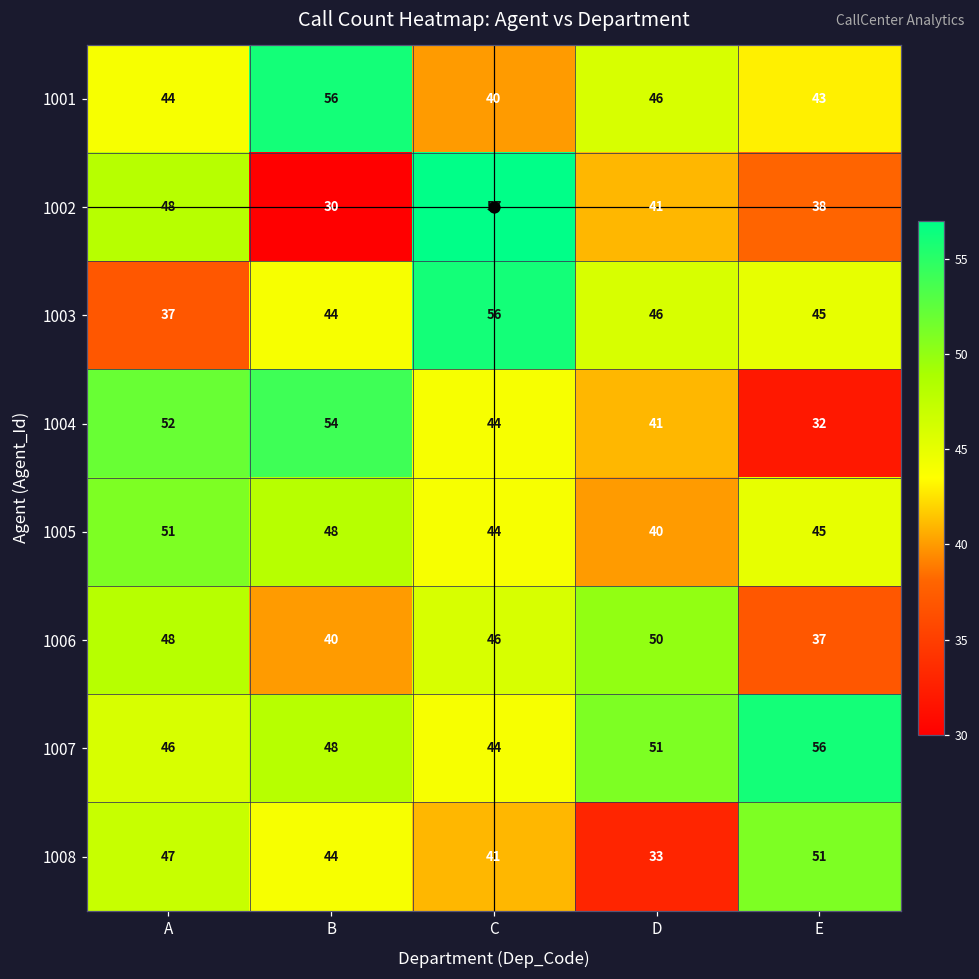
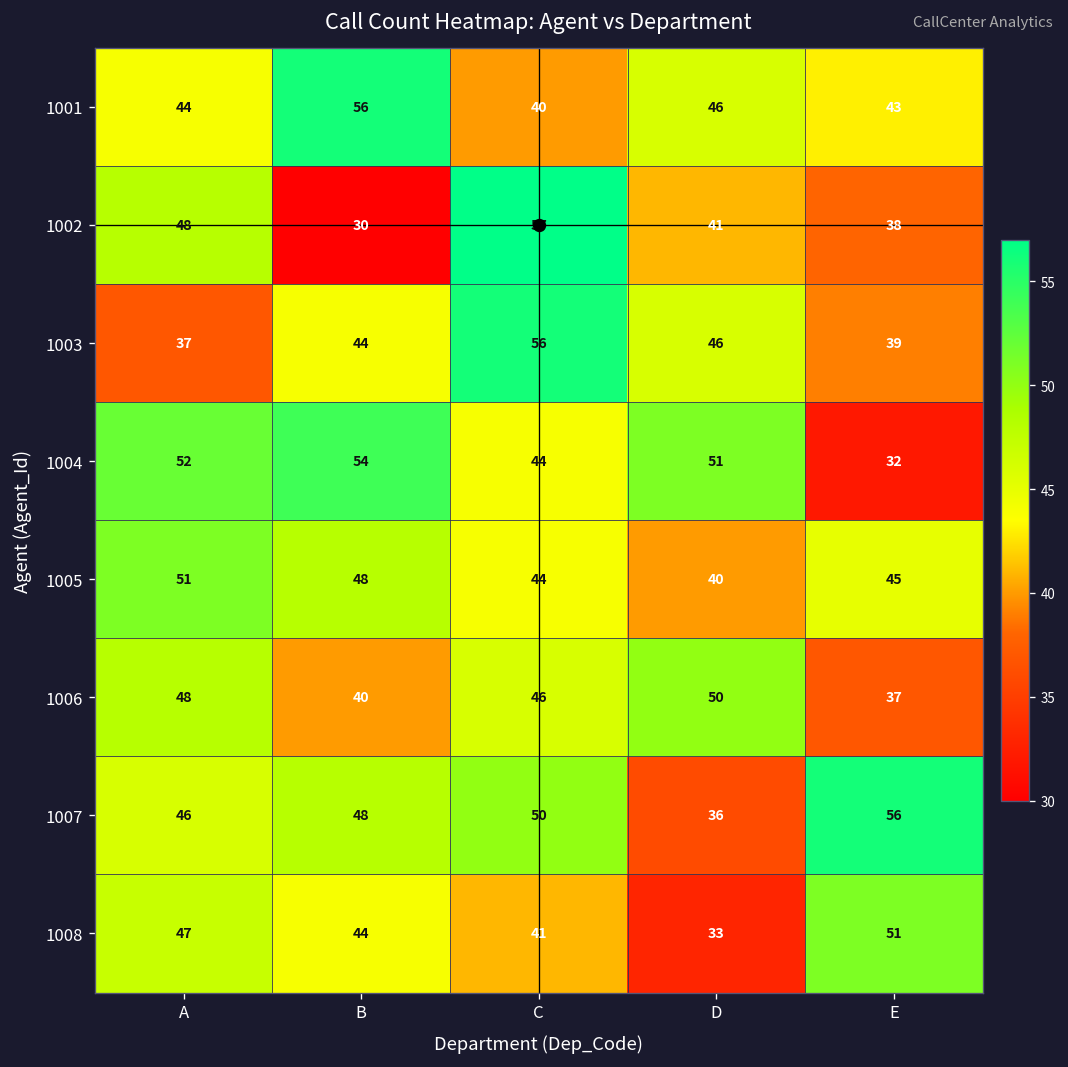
  {
    "1001": {
      "A": 44,
      "B": 56,
      "C": 40,
      "D": 46,
      "E": 43
    },
    "1002": {
      "A": 48,
      "B": 30,
      "D": 41,
      "E": 38
    },
    "1003": {
      "A": 37,
      "B": 44,
      "C": 56,
      "D": 46,
-     "E": 45
+     "E": 39
    },
    "1004": {
      "A": 52,
      "B": 54,
      "C": 44,
-     "D": 41,
+     "D": 51,
      "E": 32
    },
    "1005": {
      "A": 51,
      "B": 48,
      "C": 44,
      "D": 40,
      "E": 45
    },
    "1006": {
      "A": 48,
      "B": 40,
      "C": 46,
      "D": 50,
      "E": 37
    },
    "1007": {
      "A": 46,
      "B": 48,
-     "C": 44,
-     "D": 51,
+     "C": 50,
+     "D": 36,
      "E": 56
    },
    "1008": {
      "A": 47,
      "B": 44,
      "C": 41,
      "D": 33,
      "E": 51
    }
  }
